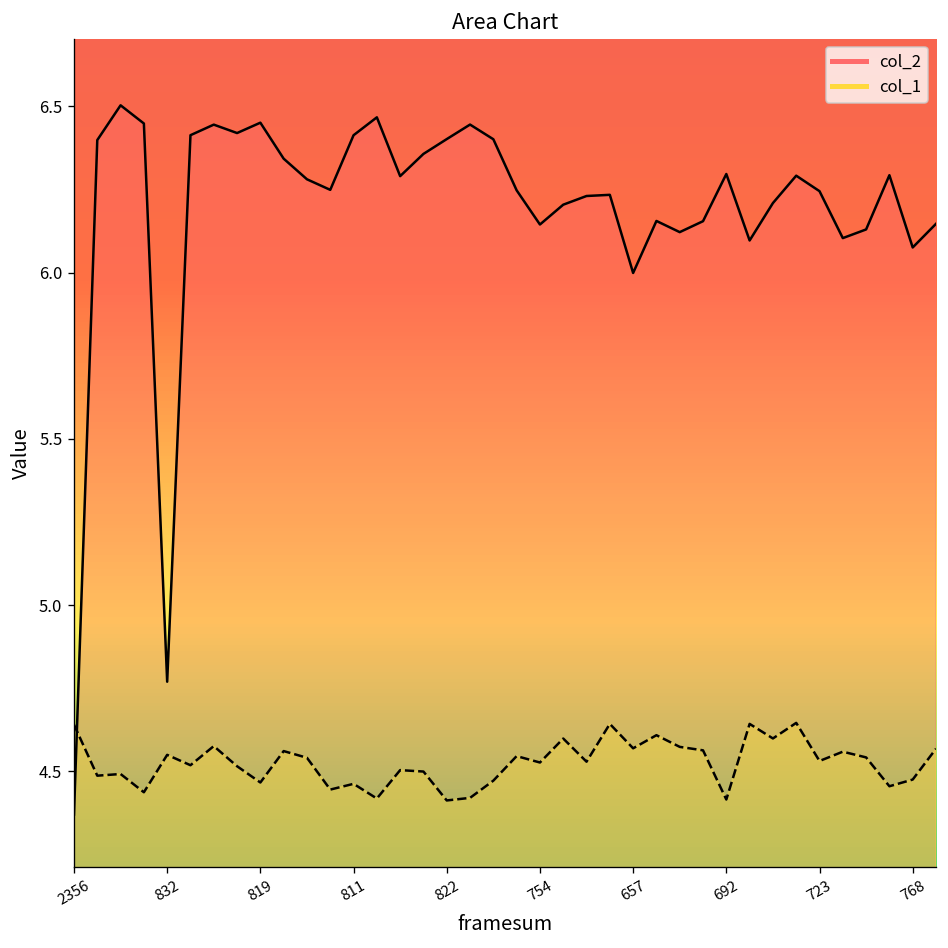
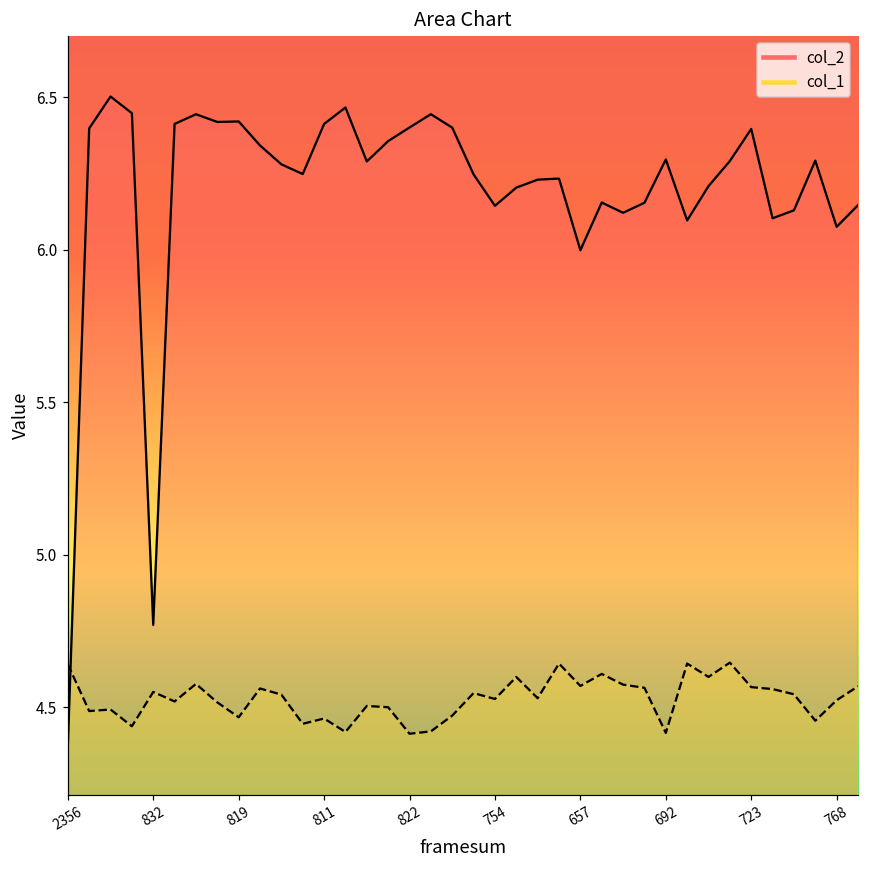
  {
    "col_2": {
      "2356": 4.37,
      "832": 4.77,
-     "819": 6.45,
+     "819": 6.42,
      "811": 6.41,
      "822": 6.40,
      "754": 6.14,
      "657": 6.00,
      "692": 6.30,
-     "723": 6.24,
+     "723": 6.40,
      "768": 6.08
    },
    "col_1": {
      "2356": 4.64,
      "832": 4.55,
      "819": 4.47,
      "811": 4.46,
      "822": 4.41,
      "754": 4.53,
      "657": 4.57,
      "692": 4.42,
-     "723": 4.53,
-     "768": 4.48
+     "723": 4.57,
+     "768": 4.52
    }
  }
